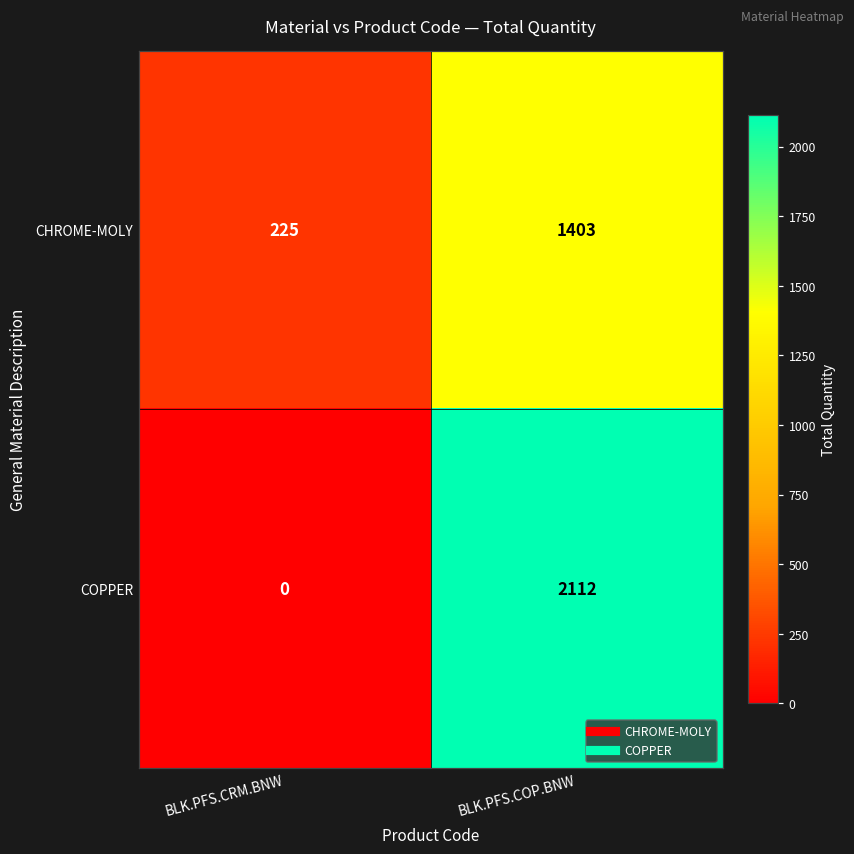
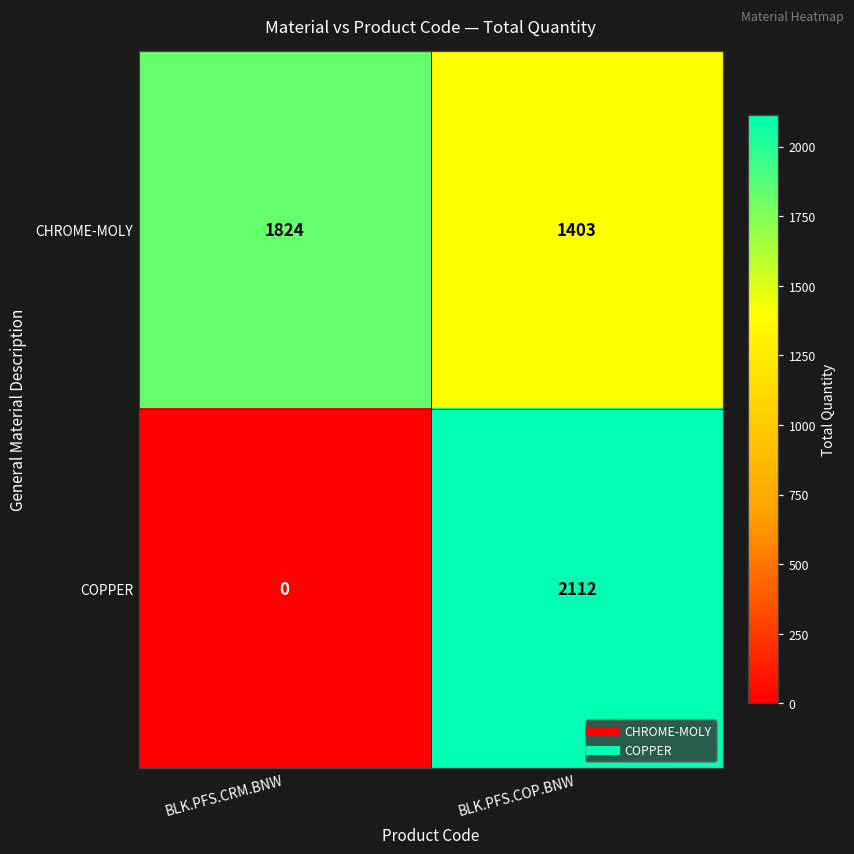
  {
    "CHROME-MOLY": {
-     "BLK.PFS.CRM.BNW": 225,
+     "BLK.PFS.CRM.BNW": 1824,
      "BLK.PFS.COP.BNW": 1403
    },
    "COPPER": {
      "BLK.PFS.CRM.BNW": 0,
      "BLK.PFS.COP.BNW": 2112
    }
  }
